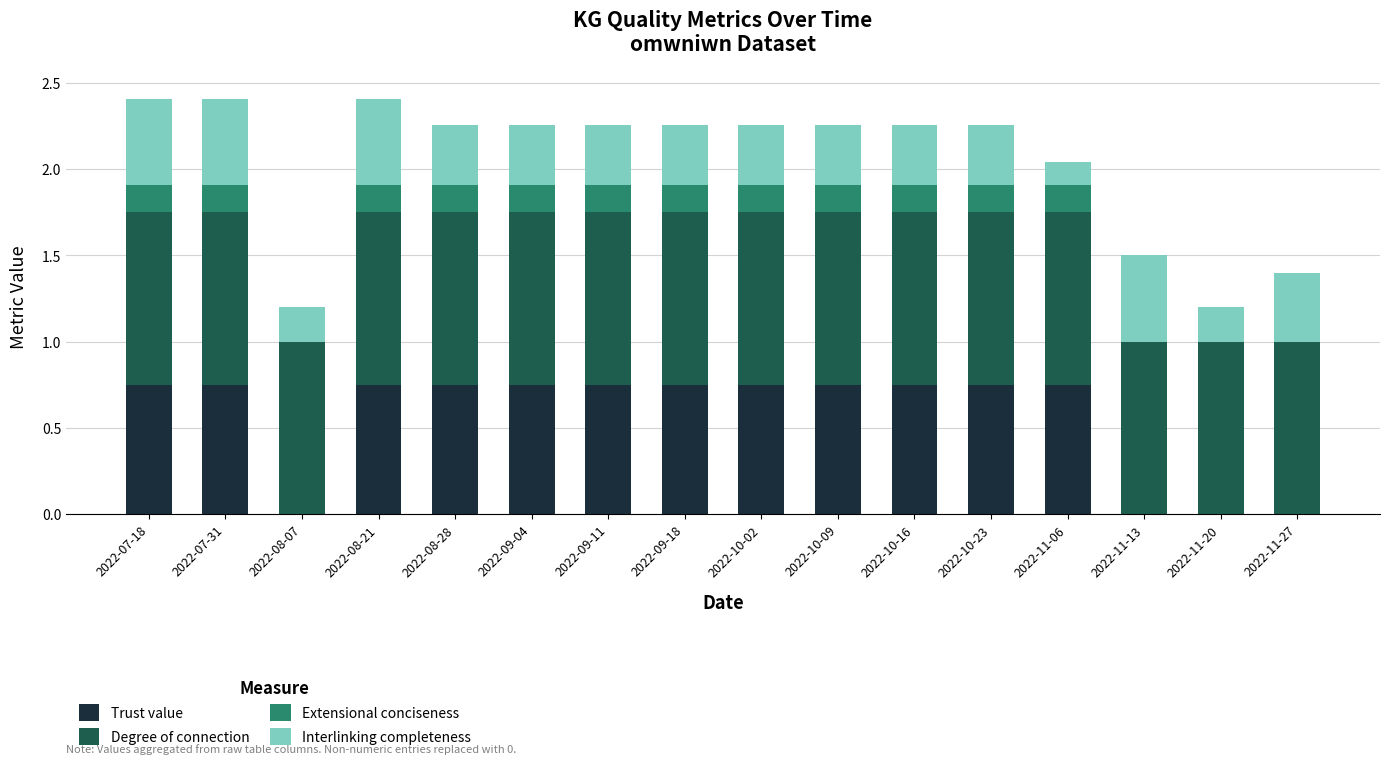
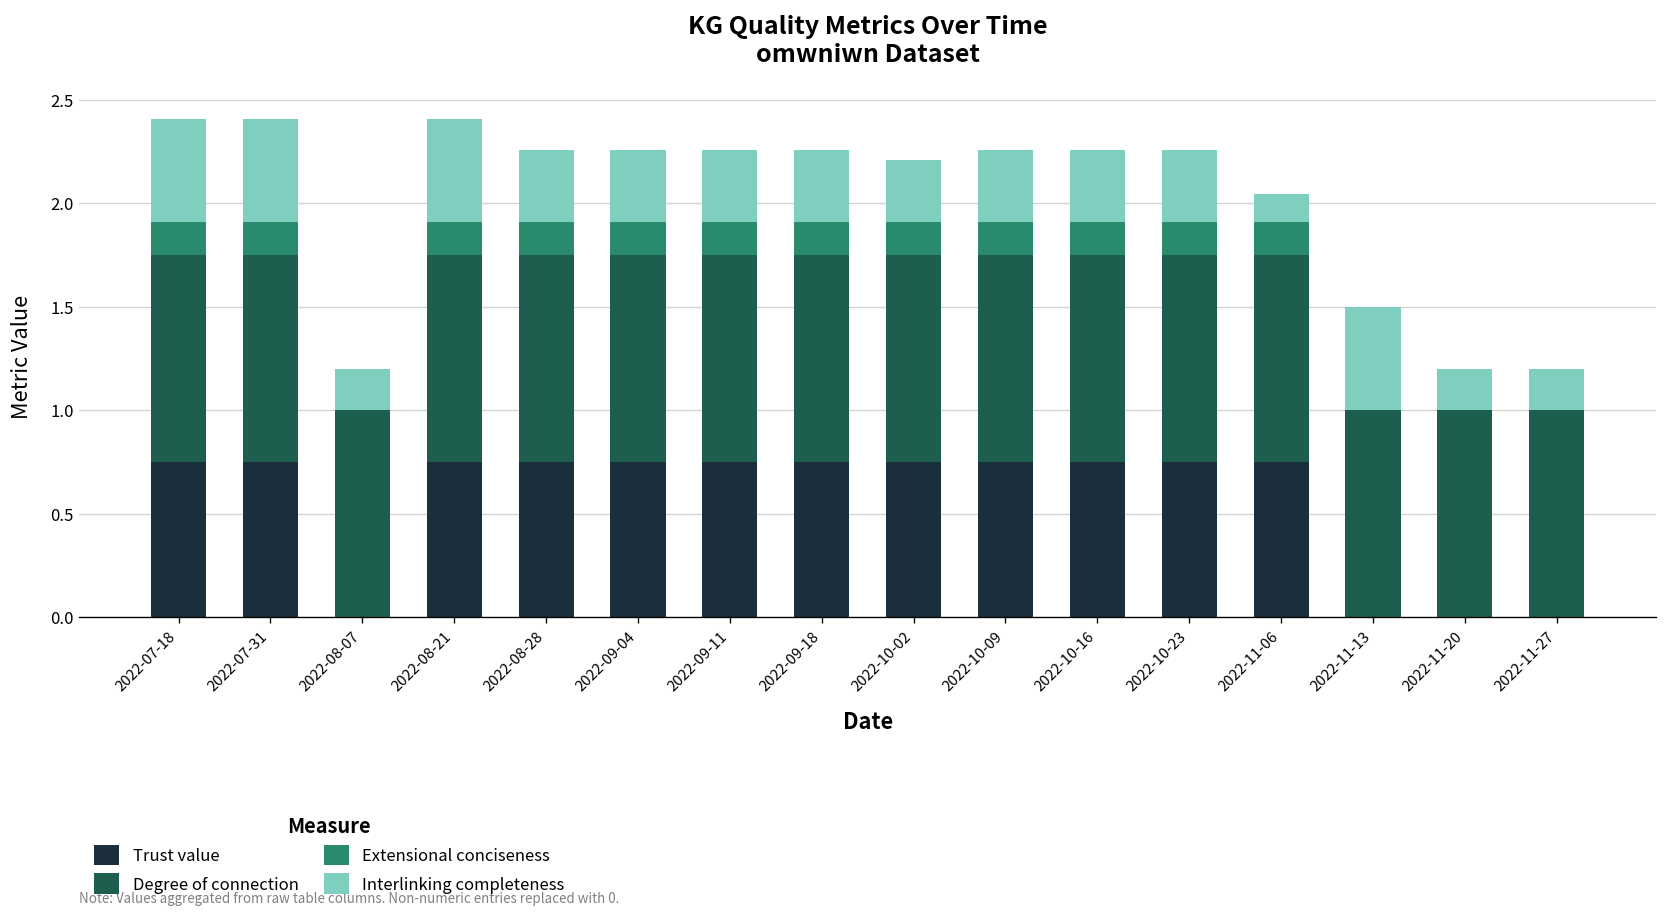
  {
    "Interlinking completeness": {
      "2022-07-18": 0.49,
      "2022-07-31": 0.49,
      "2022-08-07": 0.20,
      "2022-08-21": 0.49,
      "2022-08-28": 0.35,
      "2022-09-04": 0.35,
      "2022-09-11": 0.35,
      "2022-09-18": 0.35,
-     "2022-10-02": 0.35,
+     "2022-10-02": 0.30,
      "2022-10-09": 0.35,
      "2022-10-16": 0.35,
      "2022-10-23": 0.35,
      "2022-11-06": 0.13,
      "2022-11-13": 0.50,
      "2022-11-20": 0.20,
-     "2022-11-27": 0.4
+     "2022-11-27": 0.2
    }
  }
